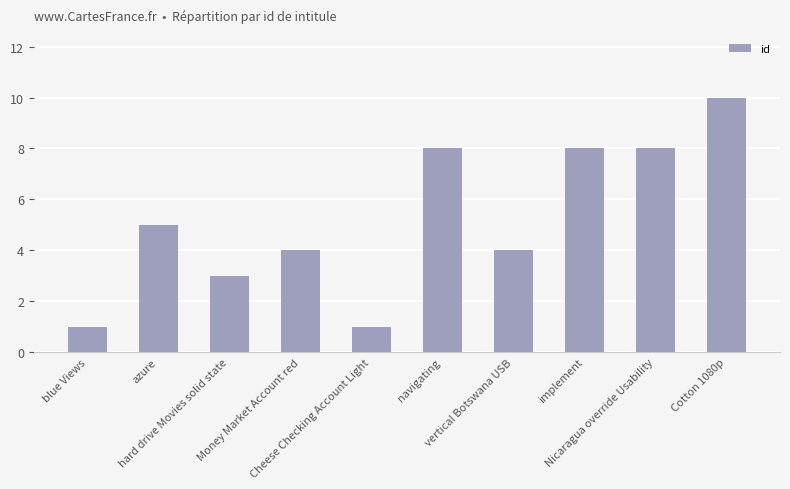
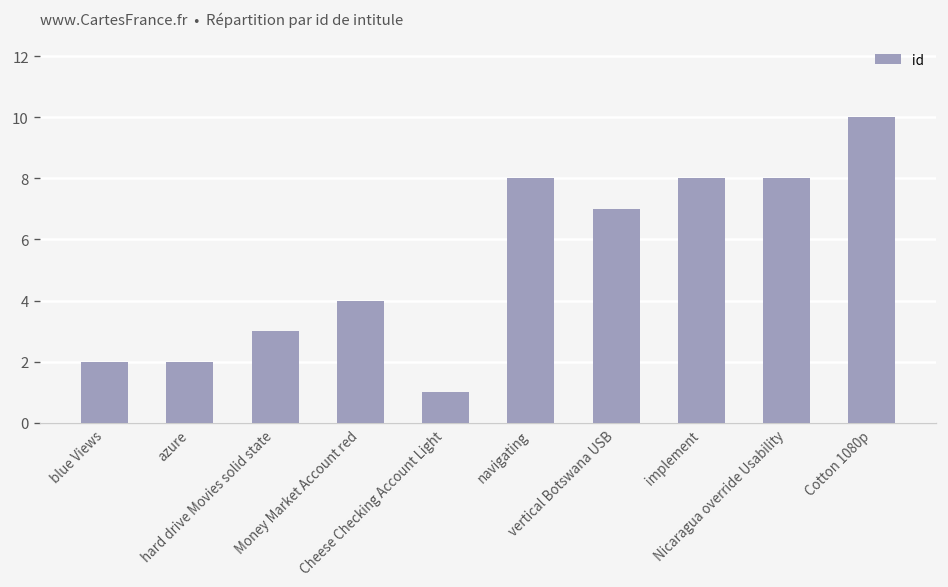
  {
-   "blue Views": 1,
-   "azure": 5,
+   "blue Views": 2,
+   "azure": 2,
    "hard drive Movies solid state": 3,
    "Money Market Account red": 4,
    "Cheese Checking Account Light": 1,
    "navigating": 8,
-   "vertical Botswana USB": 4,
+   "vertical Botswana USB": 7,
    "implement": 8,
    "Nicaragua override Usability": 8,
    "Cotton 1080p": 10
  }
